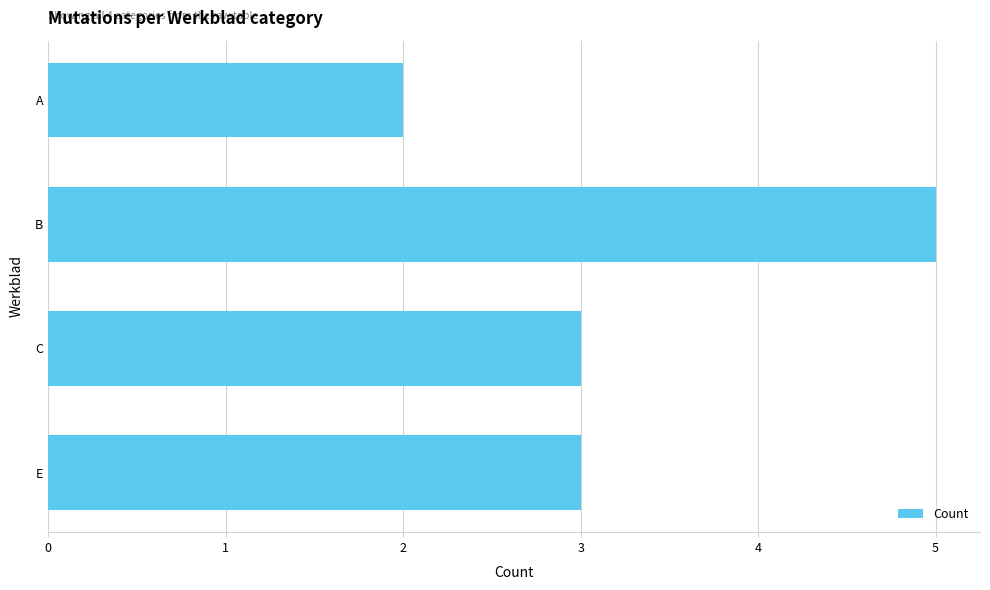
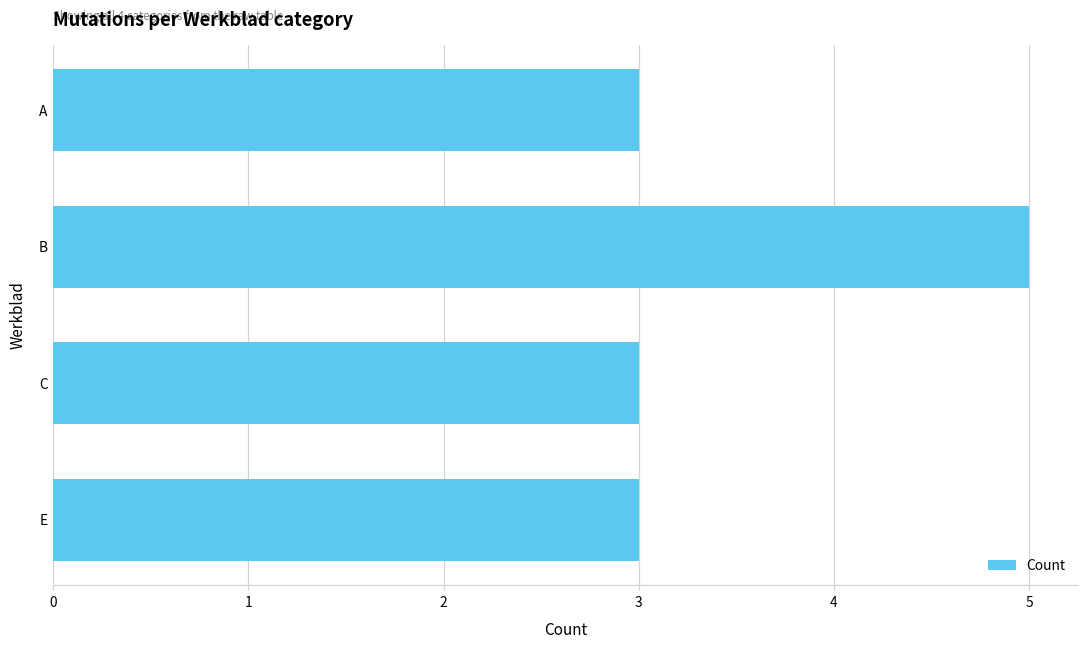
  {
-   "A": 2,
+   "A": 3,
    "B": 5,
    "C": 3,
    "E": 3
  }
